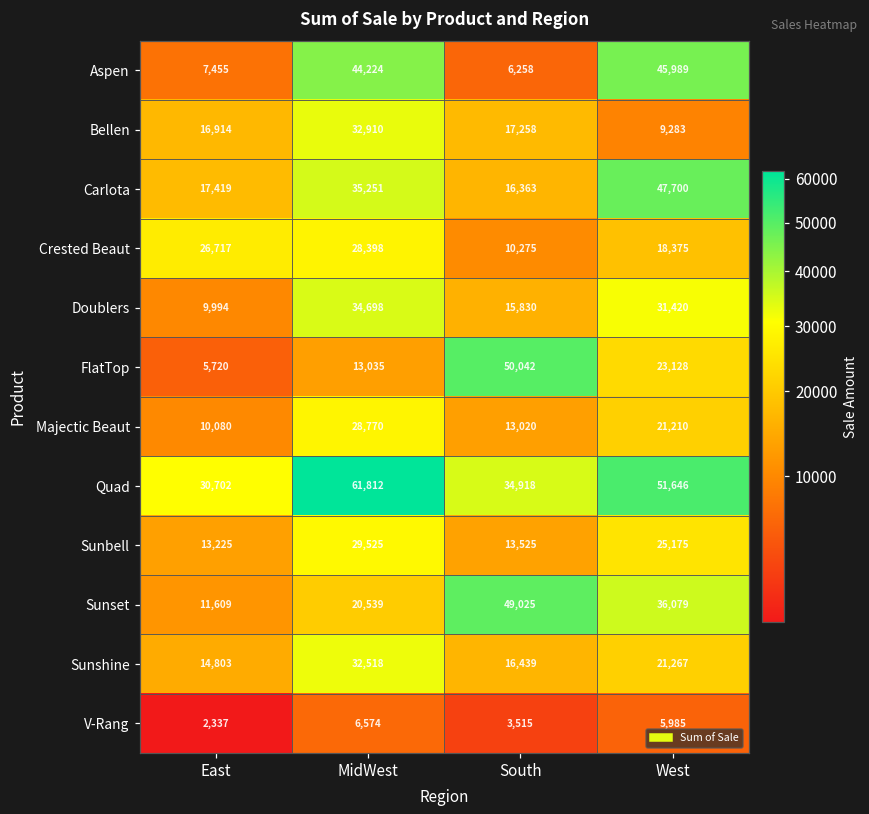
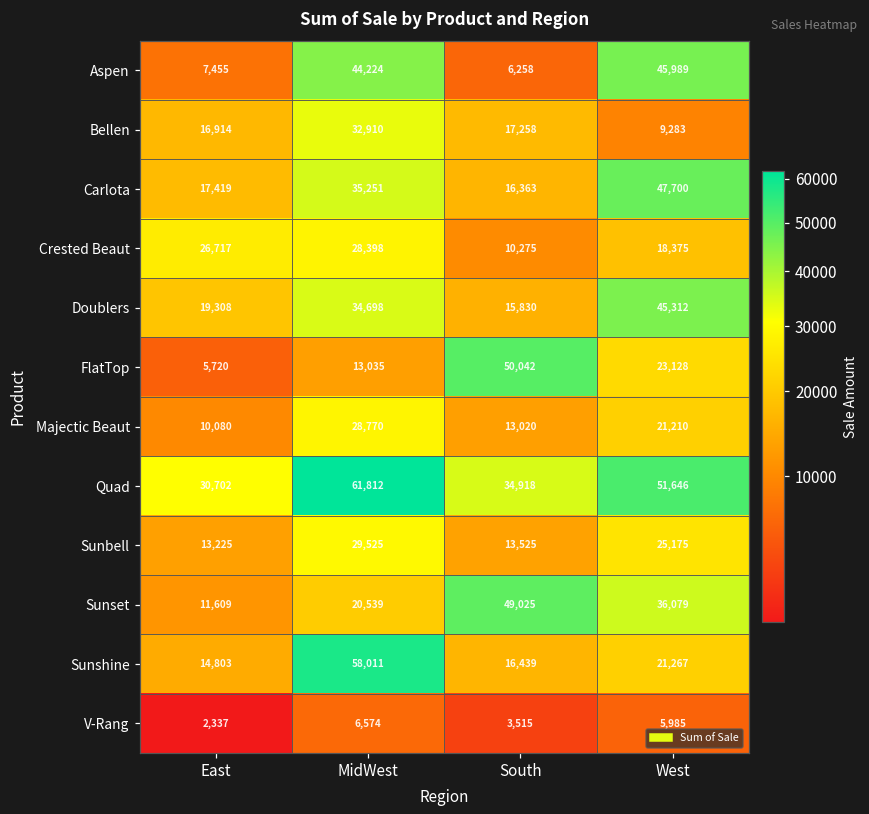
  {
    "Aspen": {
      "East": "7,455",
      "MidWest": "44,224",
      "South": "6,258",
      "West": "45,989"
    },
    "Bellen": {
      "East": "16,914",
      "MidWest": "32,910",
      "South": "17,258",
      "West": "9,283"
    },
    "Carlota": {
      "East": "17,419",
      "MidWest": "35,251",
      "South": "16,363",
      "West": "47,700"
    },
    "Crested Beaut": {
      "East": "26,717",
      "MidWest": "28,398",
      "South": "10,275",
      "West": "18,375"
    },
    "Doublers": {
-     "East": "9,994",
+     "East": "19,308",
      "MidWest": "34,698",
      "South": "15,830",
-     "West": "31,420"
+     "West": "45,312"
    },
    "FlatTop": {
      "East": "5,720",
      "MidWest": "13,035",
      "South": "50,042",
      "West": "23,128"
    },
    "Majectic Beaut": {
      "East": "10,080",
      "MidWest": "28,770",
      "South": "13,020",
      "West": "21,210"
    },
    "Quad": {
      "East": "30,702",
      "MidWest": "61,812",
      "South": "34,918",
      "West": "51,646"
    },
    "Sunbell": {
      "East": "13,225",
      "MidWest": "29,525",
      "South": "13,525",
      "West": "25,175"
    },
    "Sunset": {
      "East": "11,609",
      "MidWest": "20,539",
      "South": "49,025",
      "West": "36,079"
    },
    "Sunshine": {
      "East": "14,803",
-     "MidWest": "32,518",
+     "MidWest": "58,011",
      "South": "16,439",
      "West": "21,267"
    },
    "V-Rang": {
      "East": "2,337",
      "MidWest": "6,574",
      "South": "3,515"
    }
  }
